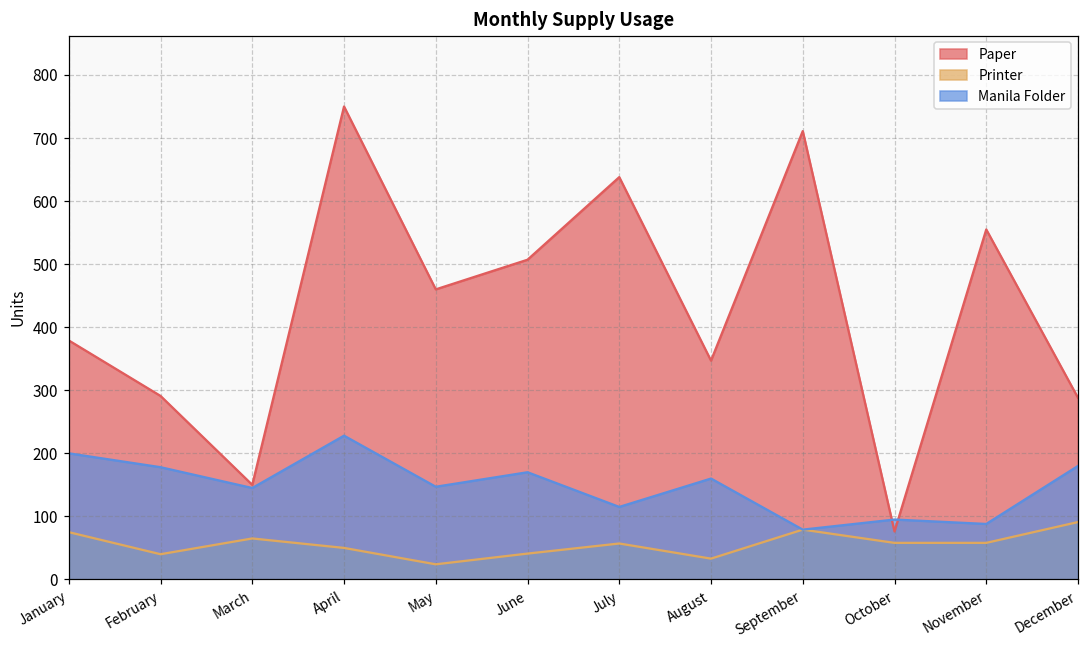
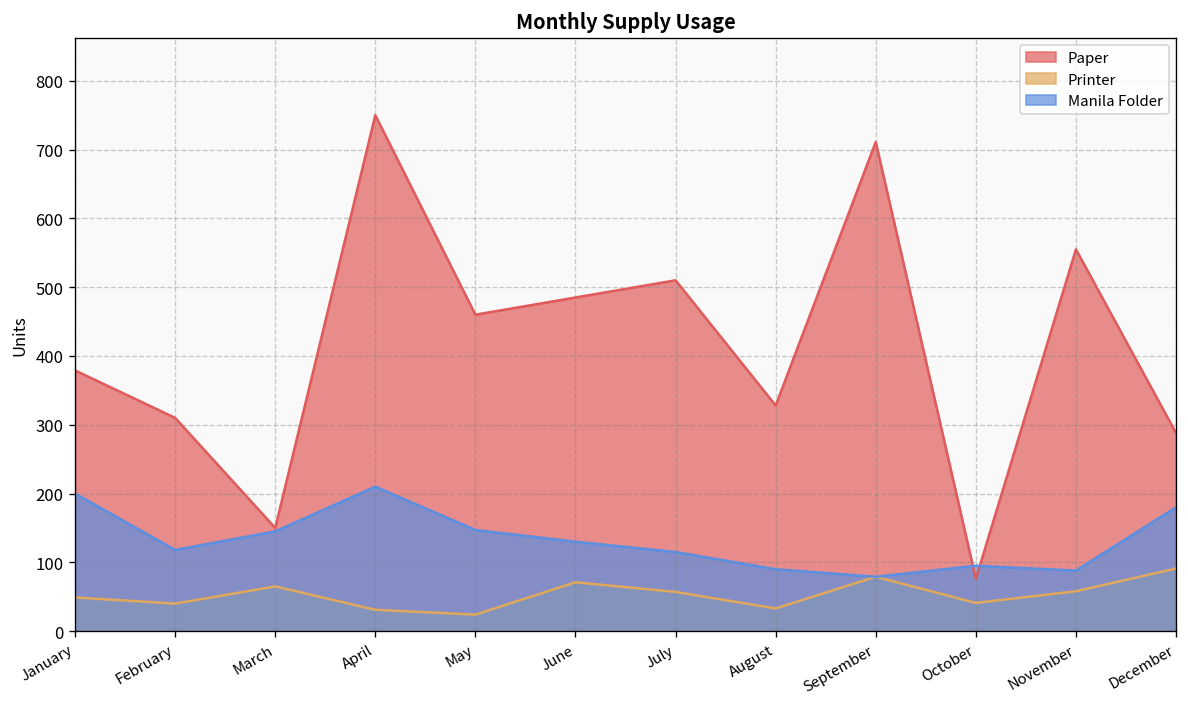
  {
    "Paper": {
      "January": 380,
-     "February": 290,
+     "February": 310,
      "March": 150,
      "April": 750,
      "May": 460,
-     "June": 510,
-     "July": 640,
-     "August": 350,
+     "June": 490,
+     "July": 510,
+     "August": 330,
      "September": 710,
      "October": 80,
      "November": 560,
      "December": 290
    },
    "Printer": {
-     "January": 80,
+     "January": 50,
      "February": 40,
      "March": 70,
-     "April": 50,
+     "April": 30,
      "May": 20,
-     "June": 40,
+     "June": 70,
      "July": 60,
      "August": 30,
-     "October": 60,
+     "October": 40,
      "November": 60,
      "December": 90
    },
    "Manila Folder": {
      "January": 200,
-     "February": 180,
+     "February": 120,
      "March": 150,
-     "April": 230,
+     "April": 210,
      "May": 150,
-     "June": 170,
+     "June": 130,
      "July": 120,
-     "August": 160,
+     "August": 90,
      "October": 100,
      "November": 90,
      "December": 180
    }
  }
